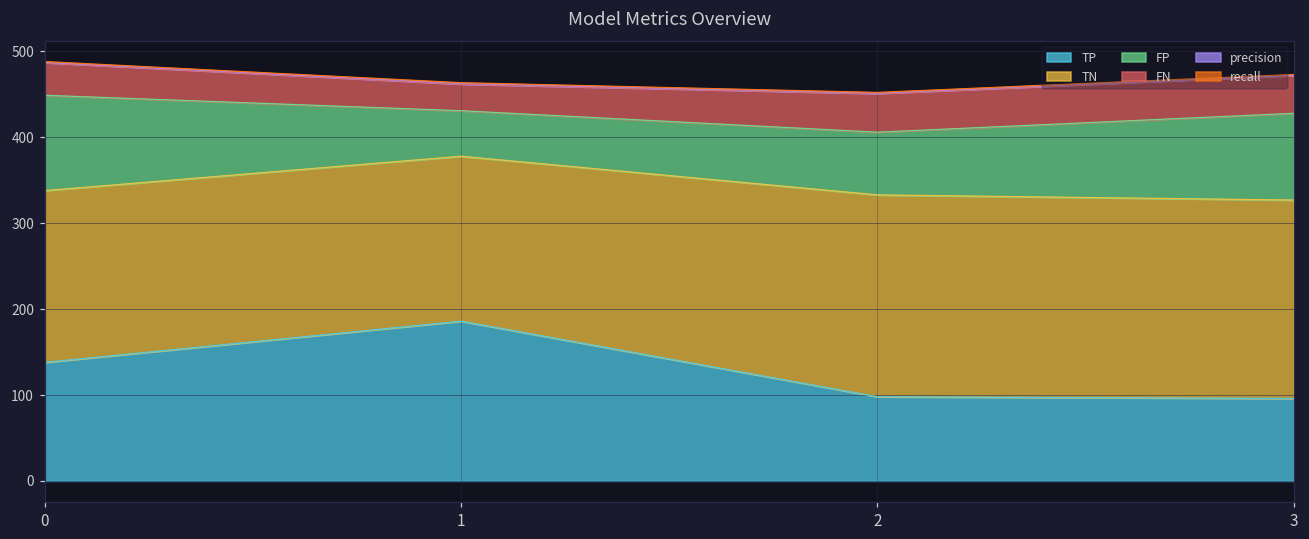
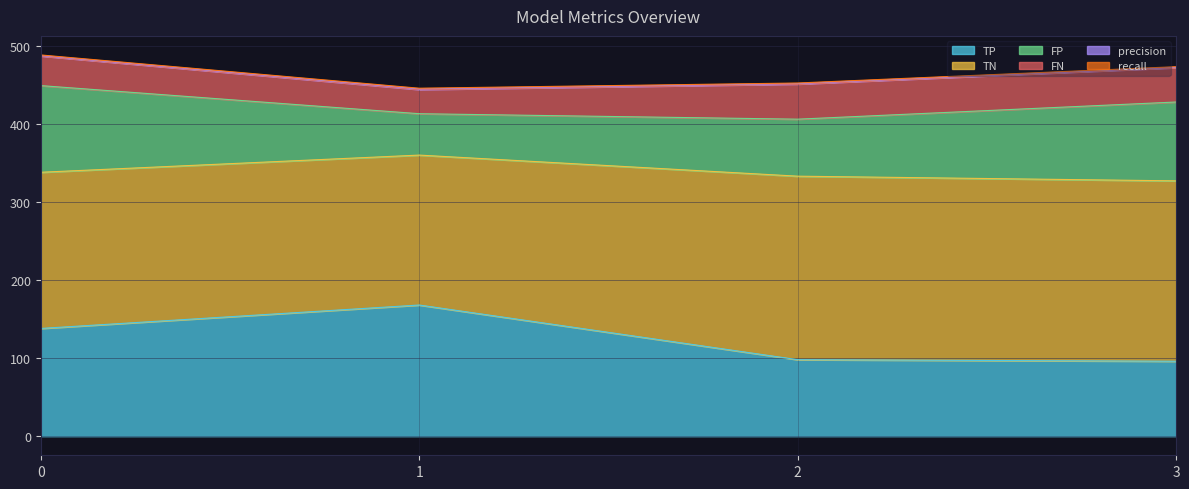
  {
    "TP": {
      "0": 140,
-     "1": 190,
+     "1": 170,
      "2": 100,
      "3": 100
    },
    "TN": {
      "0": 200,
      "1": 190,
      "2": 240,
      "3": 230
    },
    "FP": {
      "0": 110,
      "1": 50,
      "2": 70,
      "3": 100
    }
  }
